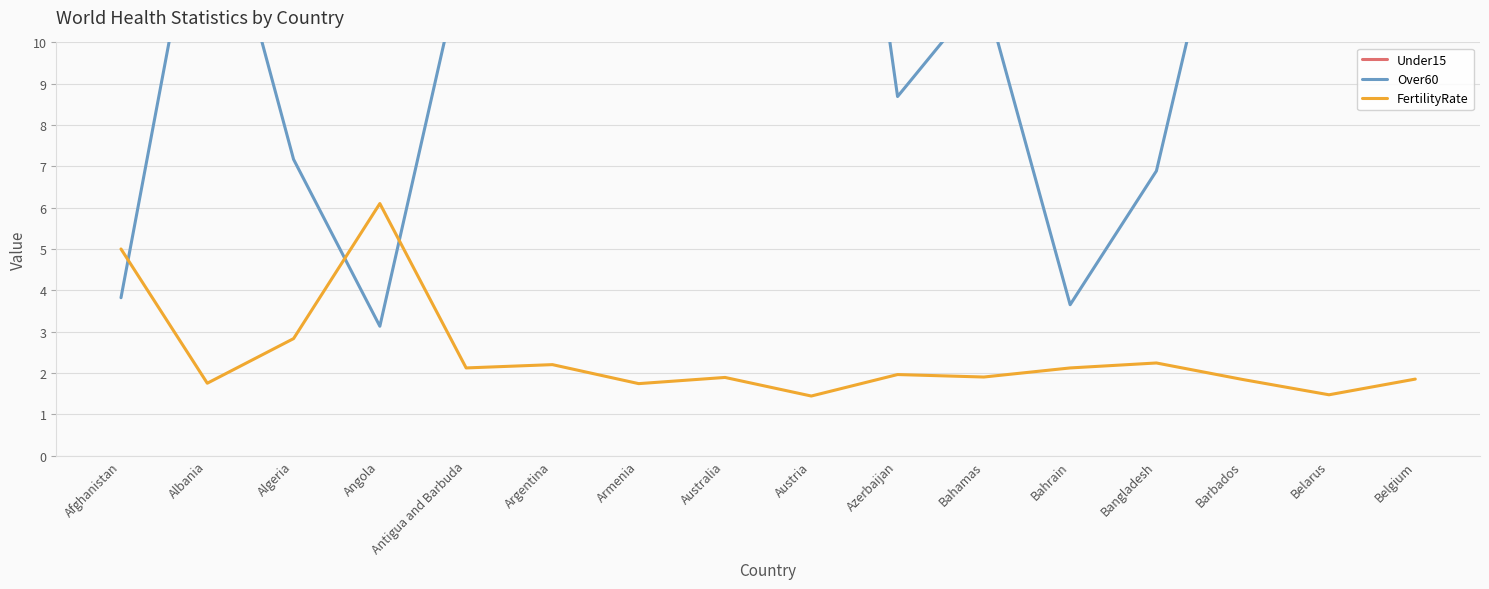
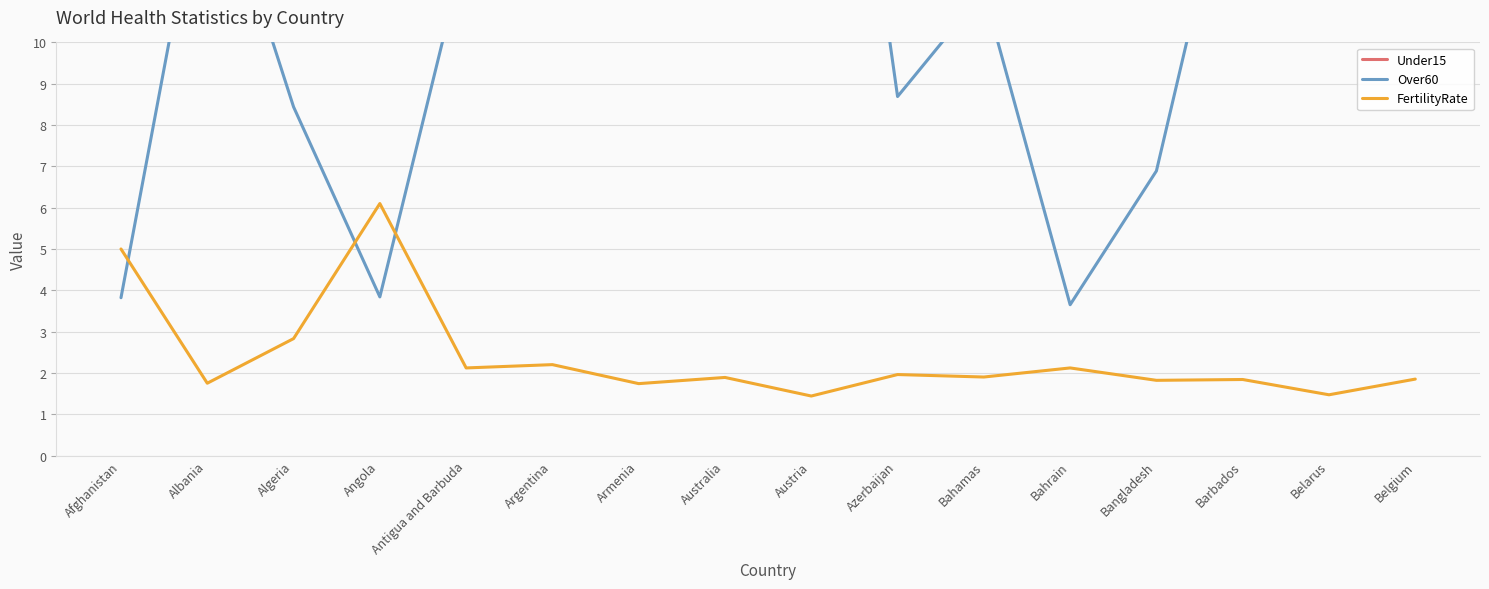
  {
    "Over60": {
      "Afghanistan": 3.8,
-     "Algeria": 7.2,
-     "Angola": 3.1,
+     "Algeria": 8.4,
+     "Angola": 3.8,
      "Azerbaijan": 8.7,
      "Bahrain": 3.7,
      "Bangladesh": 6.9
    },
    "FertilityRate": {
      "Afghanistan": 5.0,
      "Albania": 1.8,
      "Algeria": 2.8,
      "Angola": 6.1,
      "Antigua and Barbuda": 2.1,
      "Argentina": 2.2,
      "Armenia": 1.7,
      "Australia": 1.9,
      "Austria": 1.4,
      "Azerbaijan": 2.0,
      "Bahamas": 1.9,
      "Bahrain": 2.1,
-     "Bangladesh": 2.2,
+     "Bangladesh": 1.8,
      "Barbados": 1.8,
      "Belarus": 1.5,
      "Belgium": 1.9
    }
  }
